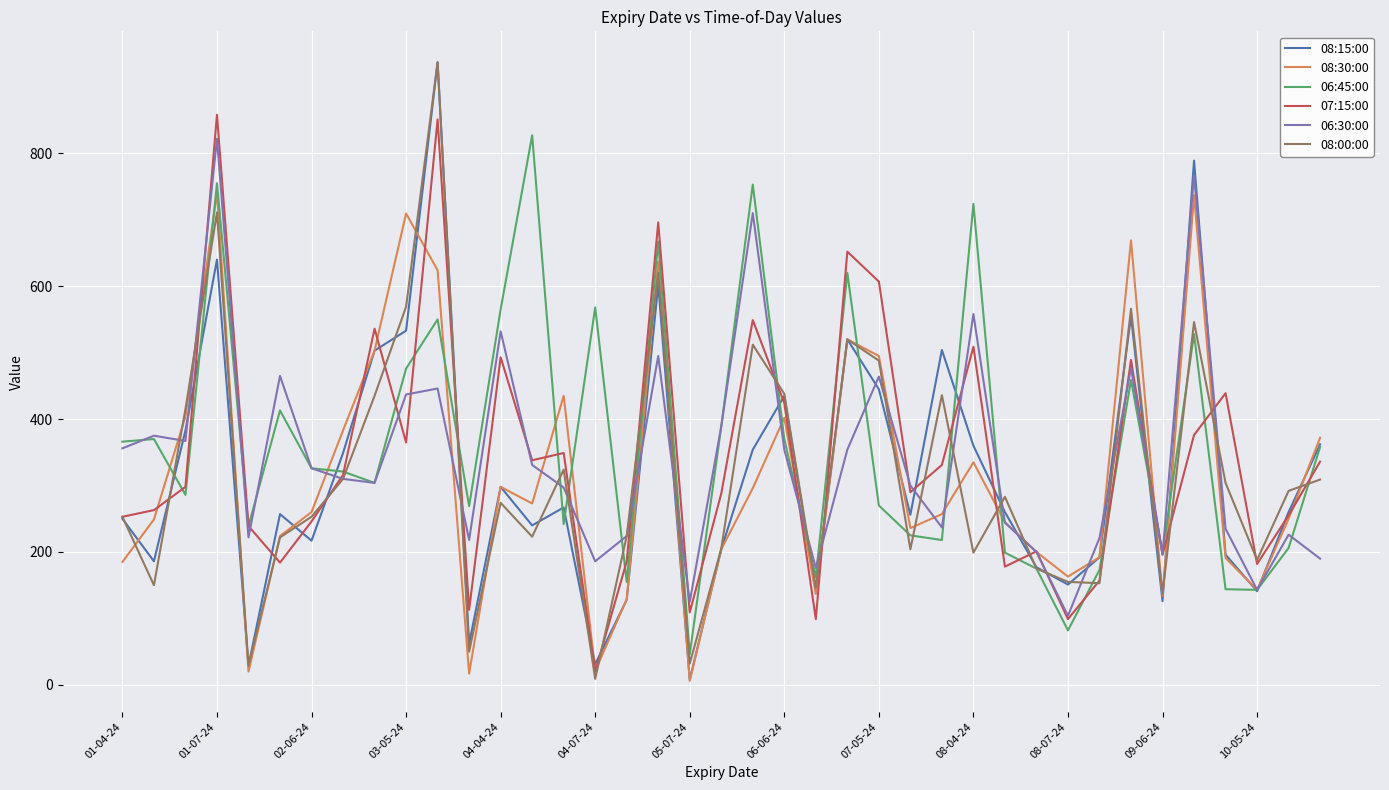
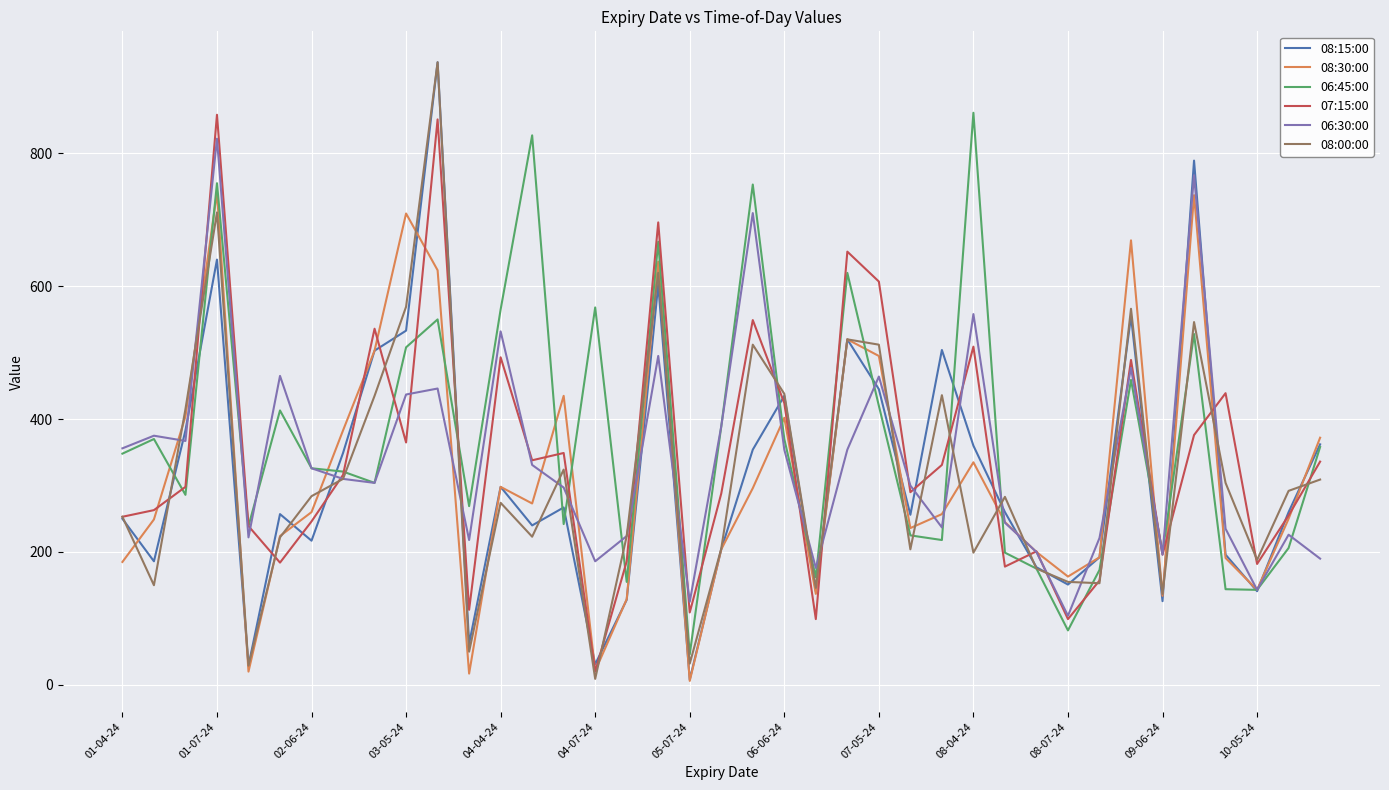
  {
    "06:45:00": {
-     "01-04-24": 370,
+     "01-04-24": 350,
      "01-07-24": 760,
-     "03-05-24": 480,
+     "03-05-24": 510,
      "04-04-24": 570,
      "04-07-24": 570,
      "05-07-24": 50,
      "06-06-24": 370,
-     "07-05-24": 270,
-     "08-04-24": 720,
+     "07-05-24": 420,
+     "08-04-24": 860,
      "08-07-24": 80
    },
    "08:00:00": {
      "01-07-24": 710,
-     "02-06-24": 250,
+     "02-06-24": 280,
      "03-05-24": 570,
      "04-04-24": 270,
      "04-07-24": 10,
      "05-07-24": 30,
-     "07-05-24": 490,
+     "07-05-24": 510,
      "08-04-24": 200,
      "08-07-24": 160,
      "10-05-24": 190
    }
  }
